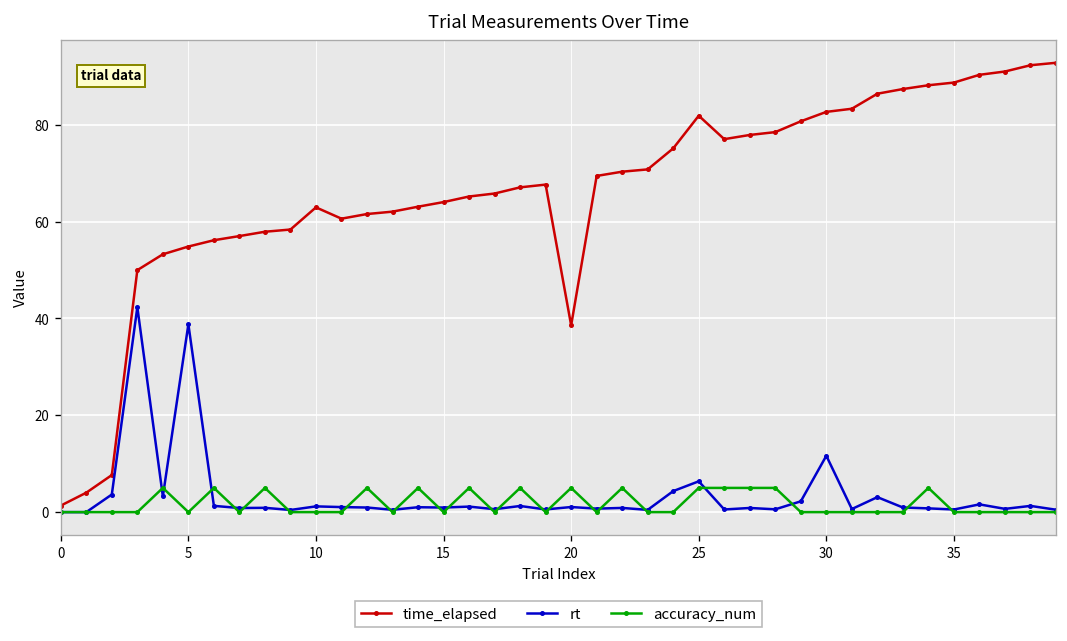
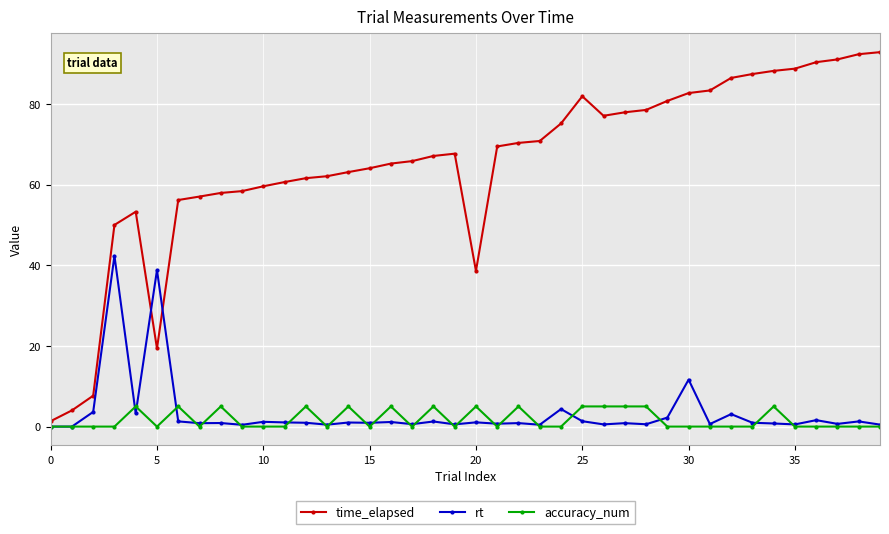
  {
    "time_elapsed": {
      "0": 1,
-     "5": 55,
-     "10": 63,
+     "5": 19,
+     "10": 60,
      "15": 64,
      "20": 39,
      "25": 82,
      "30": 83,
      "35": 89
    },
    "rt": {
      "5": 39,
      "10": 1,
      "15": 1,
      "20": 1,
-     "25": 6,
+     "25": 1,
      "30": 12
    },
    "accuracy_num": {
      "5": 0,
      "10": 0,
      "15": 0,
      "20": 5,
      "25": 5,
      "30": 0
    }
  }
